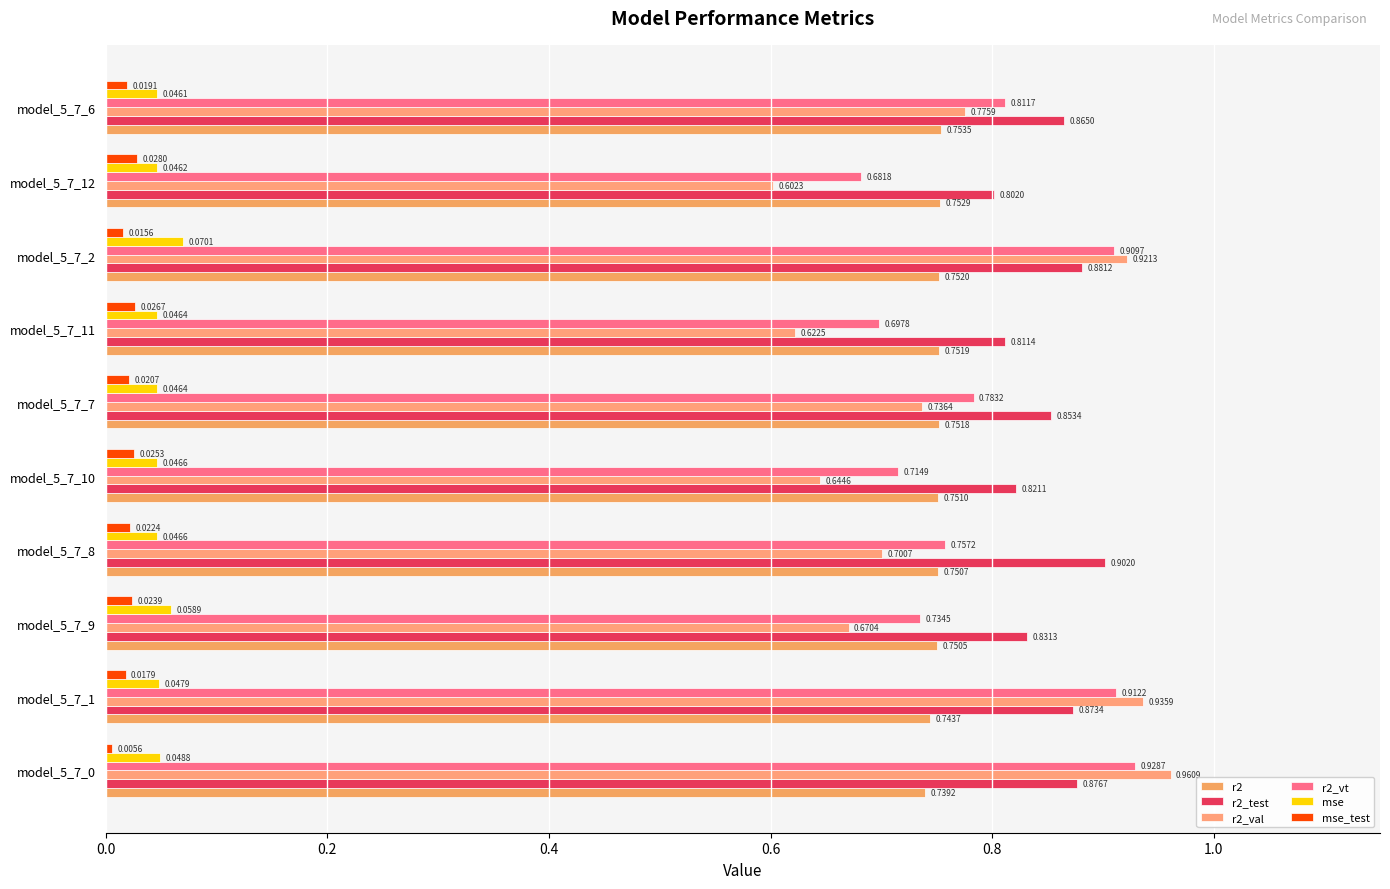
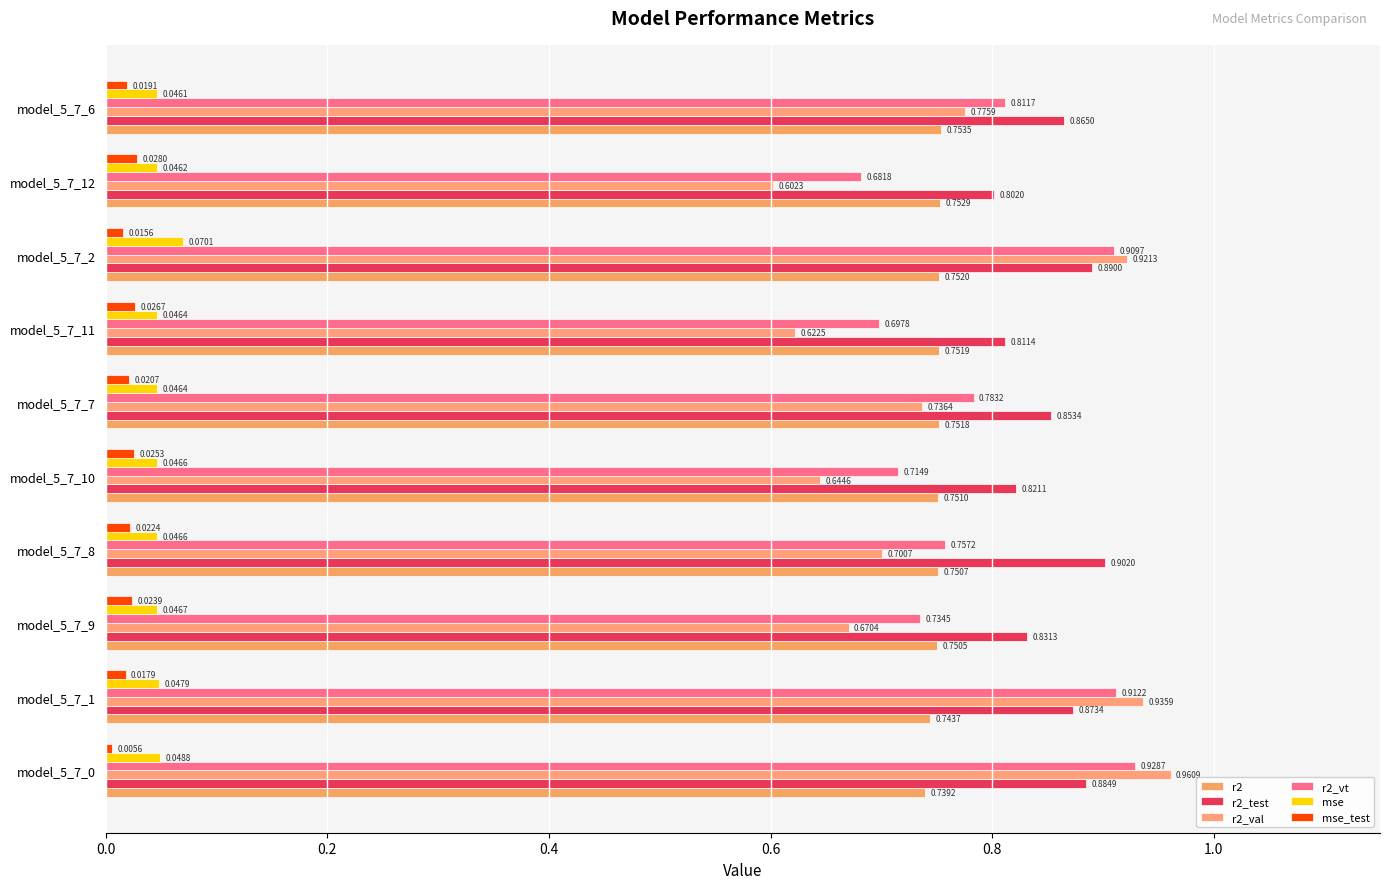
  {
    "r2_test": {
      "model_5_7_6": 0.8650,
      "model_5_7_12": 0.8020,
-     "model_5_7_2": 0.8812,
+     "model_5_7_2": 0.8900,
      "model_5_7_11": 0.8114,
      "model_5_7_7": 0.8534,
      "model_5_7_10": 0.8211,
      "model_5_7_8": 0.9020,
      "model_5_7_9": 0.8313,
      "model_5_7_1": 0.8734,
-     "model_5_7_0": 0.8767
+     "model_5_7_0": 0.8849
    },
    "mse": {
      "model_5_7_6": 0.0461,
      "model_5_7_12": 0.0462,
      "model_5_7_2": 0.0701,
      "model_5_7_11": 0.0464,
      "model_5_7_7": 0.0464,
      "model_5_7_10": 0.0466,
      "model_5_7_8": 0.0466,
-     "model_5_7_9": 0.0589,
+     "model_5_7_9": 0.0467,
      "model_5_7_1": 0.0479,
      "model_5_7_0": 0.0488
    },
    "mse_test": {
      "model_5_7_6": 0.0191,
      "model_5_7_12": 0.0280,
      "model_5_7_2": 0.0156,
      "model_5_7_11": 0.0267,
      "model_5_7_7": 0.0207,
      "model_5_7_10": 0.0253,
      "model_5_7_8": 0.0224,
      "model_5_7_9": 0.0239,
      "model_5_7_1": 0.0179,
      "model_5_7_0": 0.0056
    }
  }
